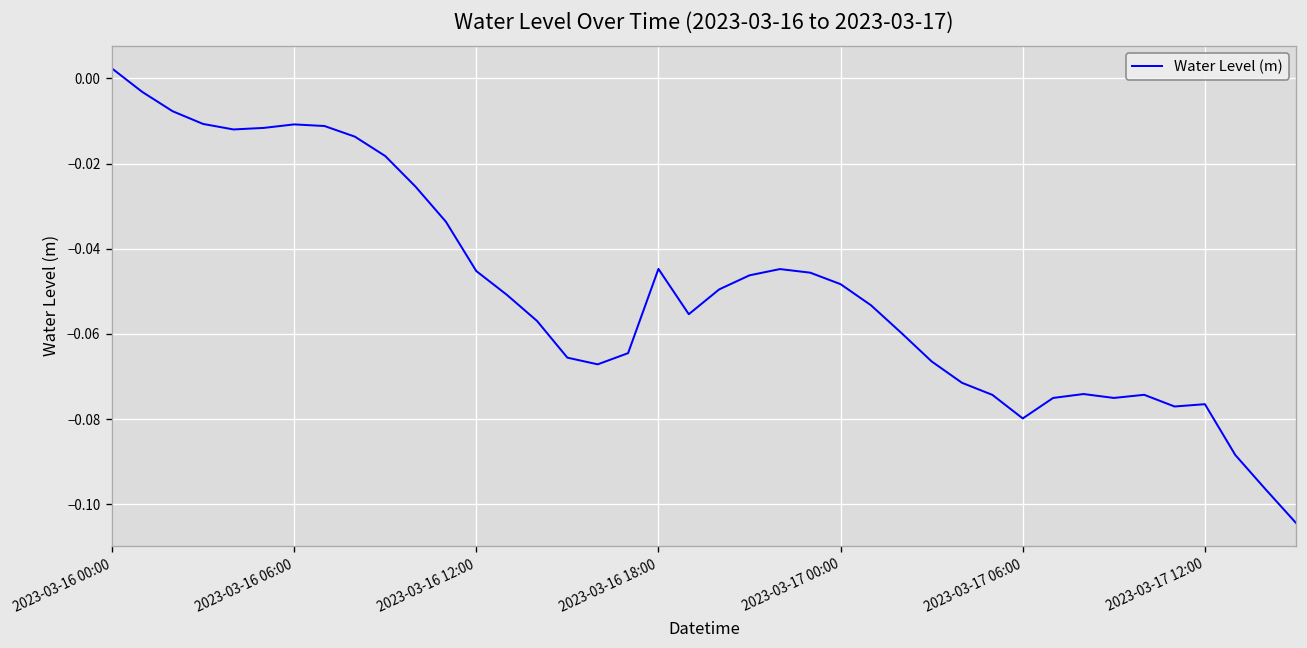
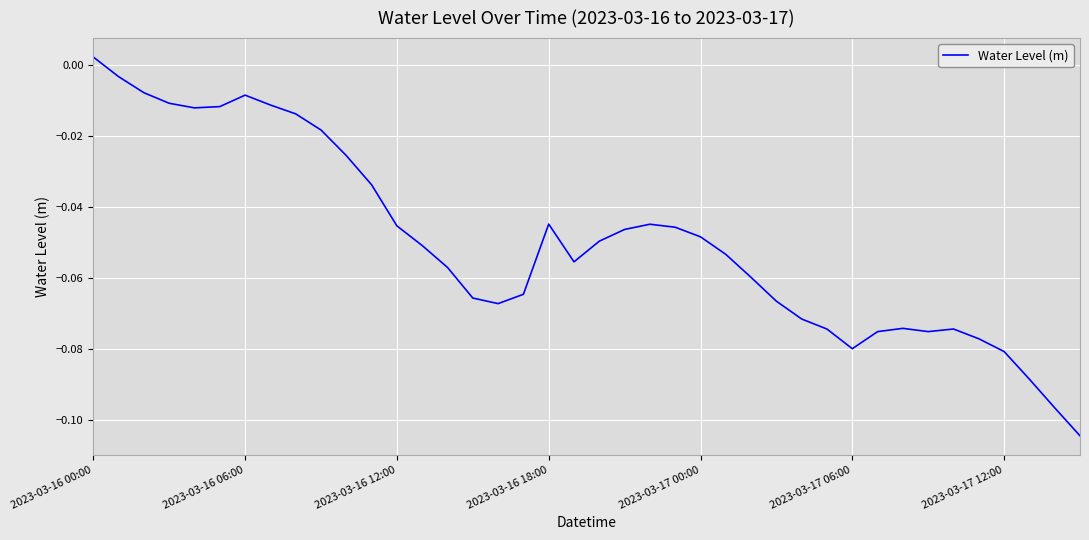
  {
    "2023-03-16 00:00": 0.002,
-   "2023-03-16 06:00": -0.011,
+   "2023-03-16 06:00": -0.008,
    "2023-03-16 12:00": -0.045,
    "2023-03-16 18:00": -0.045,
    "2023-03-17 00:00": -0.048,
    "2023-03-17 06:00": -0.080,
-   "2023-03-17 12:00": -0.076
+   "2023-03-17 12:00": -0.081
  }
